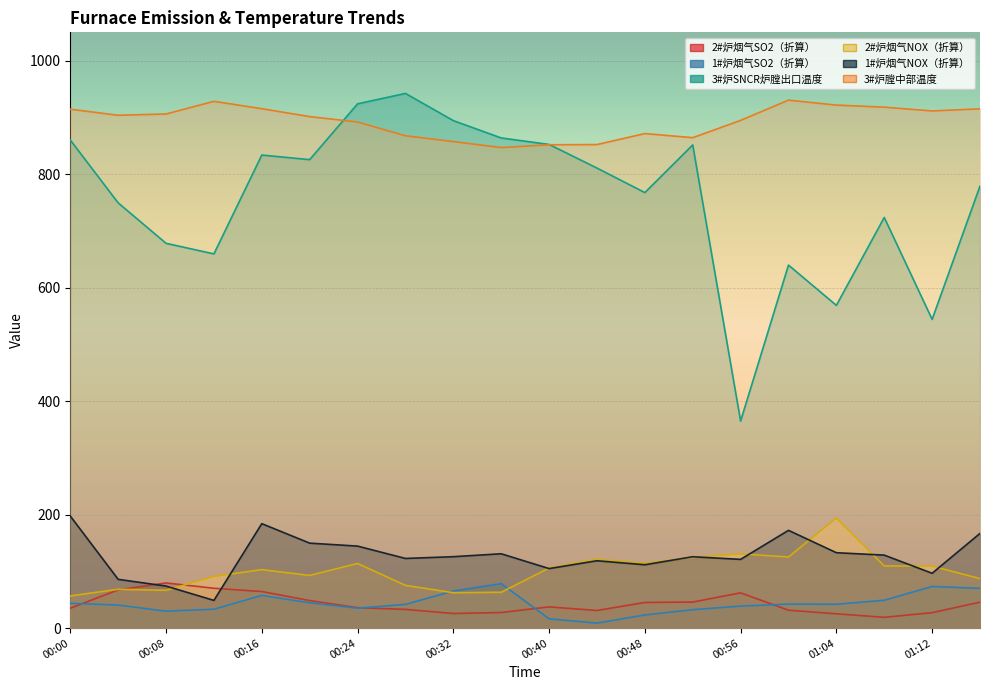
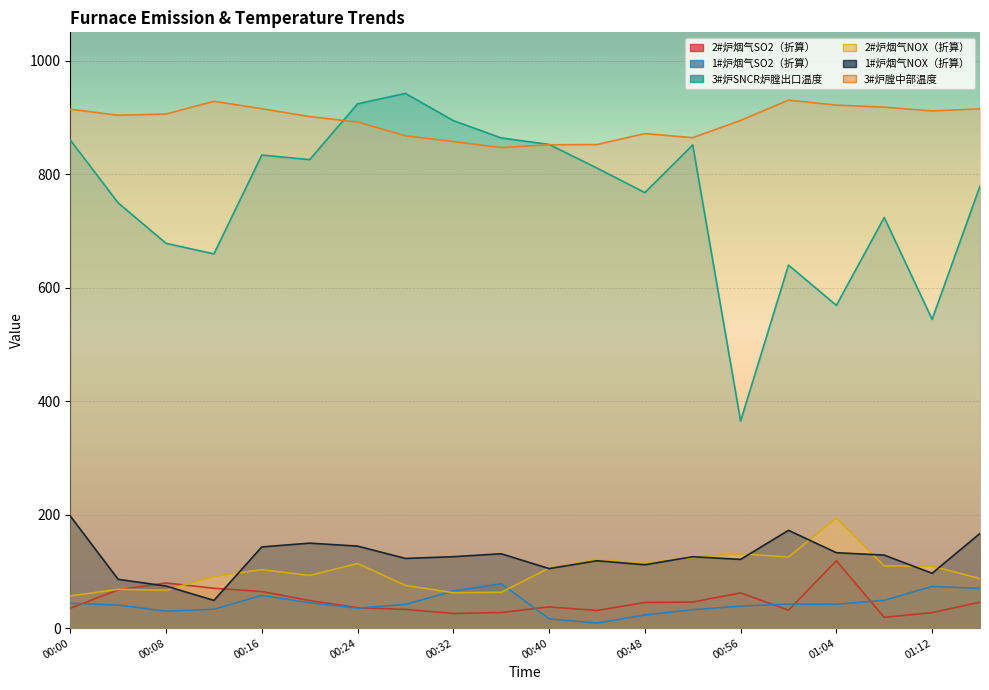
  {
    "2#炉烟气SO2（折算）": {
      "00:00": 40,
      "00:08": 80,
      "00:16": 60,
      "00:32": 30,
      "00:40": 40,
      "00:48": 50,
      "00:56": 60,
-     "01:04": 30,
+     "01:04": 120,
      "01:12": 30
    },
    "1#炉烟气NOX（折算）": {
      "00:00": 200,
      "00:08": 70,
-     "00:16": 180,
+     "00:16": 140,
      "00:24": 140,
      "00:32": 130,
      "00:56": 120,
      "01:04": 130,
      "01:12": 100
    }
  }
